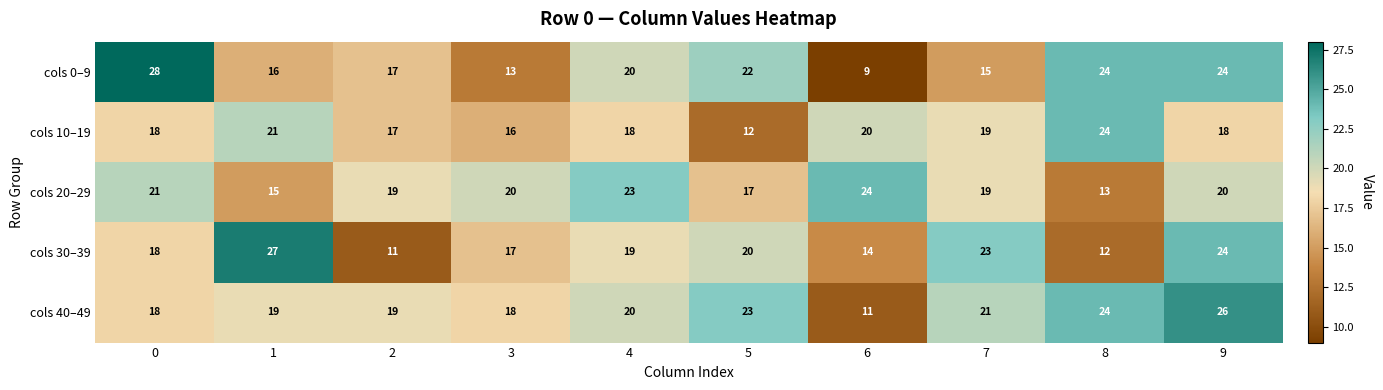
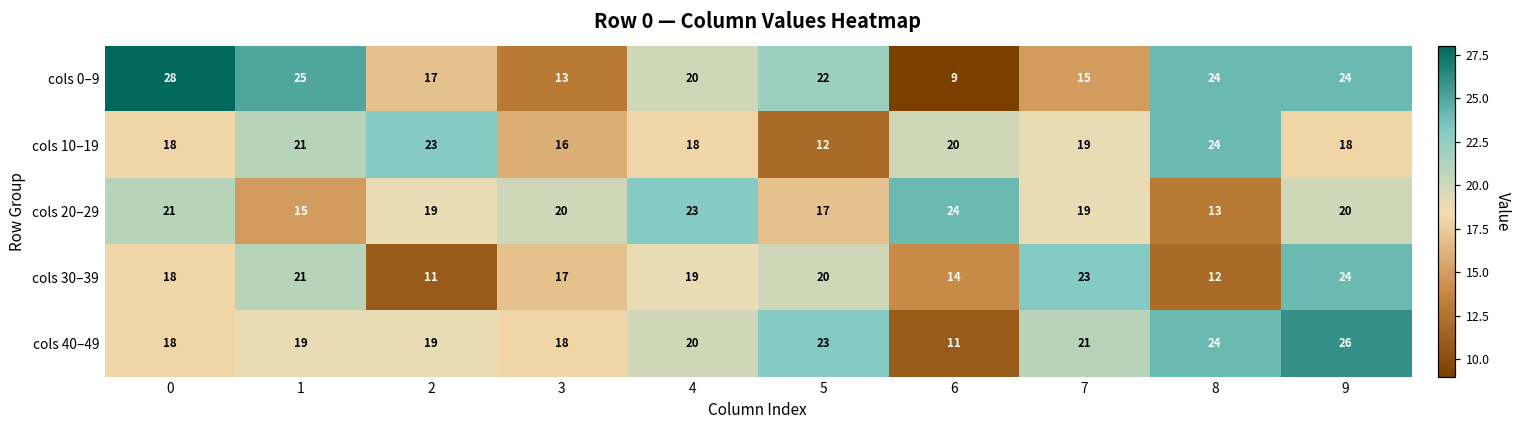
  {
    "cols 0–9": {
      "0": 28,
-     "1": 16,
+     "1": 25,
      "2": 17,
      "3": 13,
      "4": 20,
      "5": 22,
      "6": 9,
      "7": 15,
      "8": 24,
      "9": 24
    },
    "cols 10–19": {
      "0": 18,
      "1": 21,
-     "2": 17,
+     "2": 23,
      "3": 16,
      "4": 18,
      "5": 12,
      "6": 20,
      "7": 19,
      "8": 24,
      "9": 18
    },
    "cols 20–29": {
      "0": 21,
      "1": 15,
      "2": 19,
      "3": 20,
      "4": 23,
      "5": 17,
      "6": 24,
      "7": 19,
      "8": 13,
      "9": 20
    },
    "cols 30–39": {
      "0": 18,
-     "1": 27,
+     "1": 21,
      "2": 11,
      "3": 17,
      "4": 19,
      "5": 20,
      "6": 14,
      "7": 23,
      "8": 12,
      "9": 24
    },
    "cols 40–49": {
      "0": 18,
      "1": 19,
      "2": 19,
      "3": 18,
      "4": 20,
      "5": 23,
      "6": 11,
      "7": 21,
      "8": 24,
      "9": 26
    }
  }
